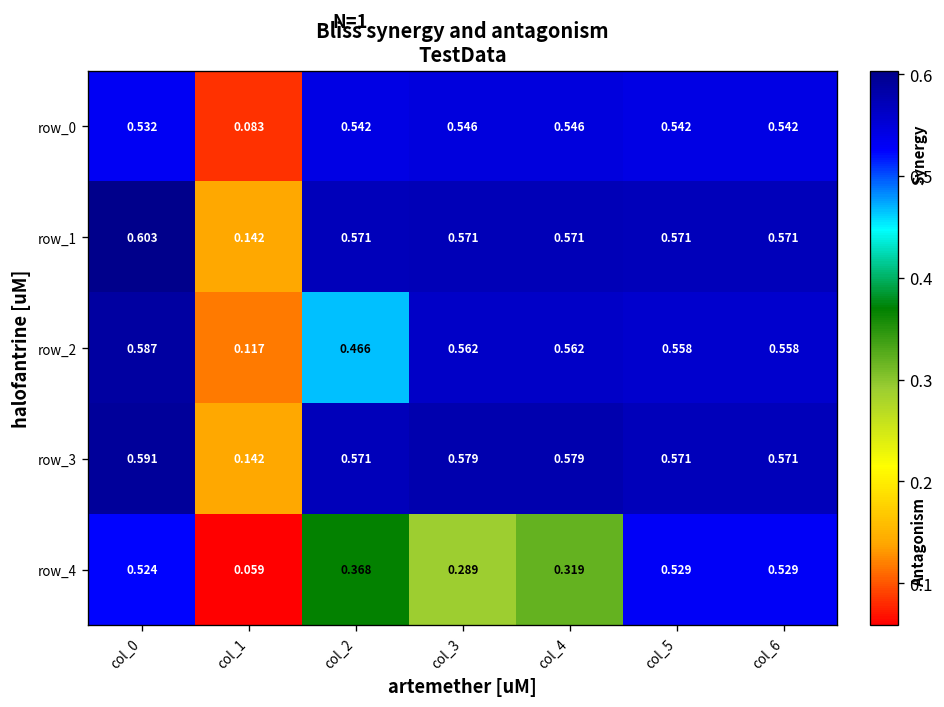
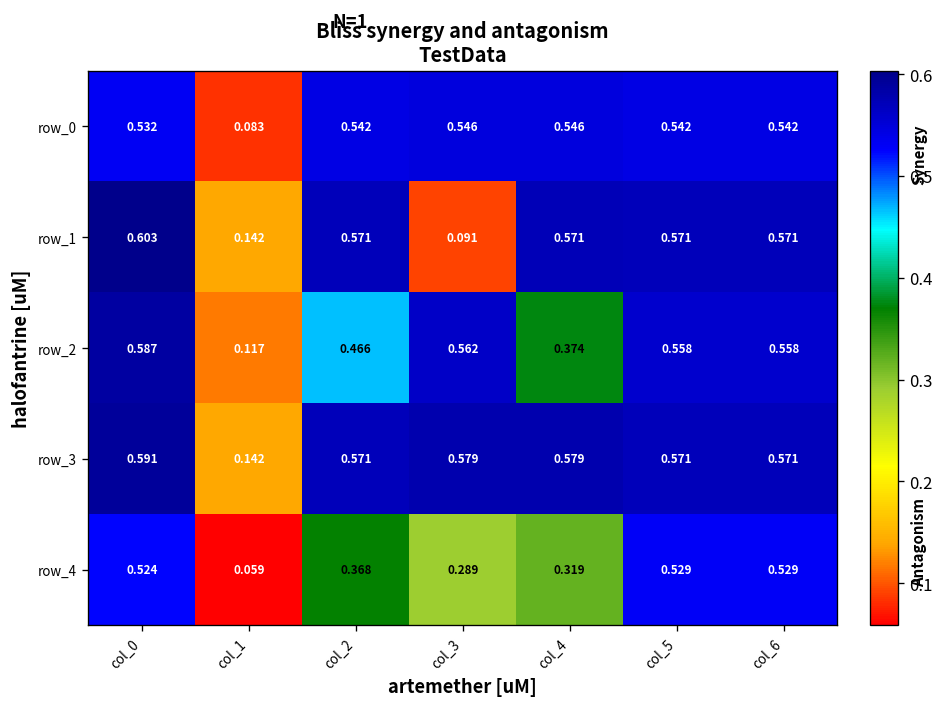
  {
    "row_0": {
      "col_0": 0.532,
      "col_1": 0.083,
      "col_2": 0.542,
      "col_3": 0.546,
      "col_4": 0.546,
      "col_5": 0.542,
      "col_6": 0.542
    },
    "row_1": {
      "col_0": 0.603,
      "col_1": 0.142,
      "col_2": 0.571,
-     "col_3": 0.571,
+     "col_3": 0.091,
      "col_4": 0.571,
      "col_5": 0.571,
      "col_6": 0.571
    },
    "row_2": {
      "col_0": 0.587,
      "col_1": 0.117,
      "col_2": 0.466,
      "col_3": 0.562,
-     "col_4": 0.562,
+     "col_4": 0.374,
      "col_5": 0.558,
      "col_6": 0.558
    },
    "row_3": {
      "col_0": 0.591,
      "col_1": 0.142,
      "col_2": 0.571,
      "col_3": 0.579,
      "col_4": 0.579,
      "col_5": 0.571,
      "col_6": 0.571
    },
    "row_4": {
      "col_0": 0.524,
      "col_1": 0.059,
      "col_2": 0.368,
      "col_3": 0.289,
      "col_4": 0.319,
      "col_5": 0.529,
      "col_6": 0.529
    }
  }
